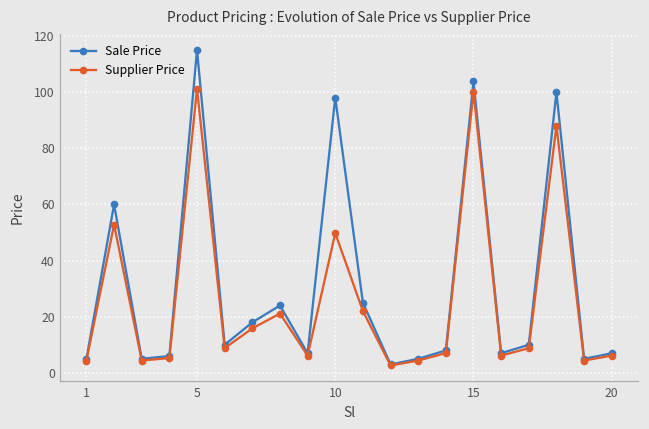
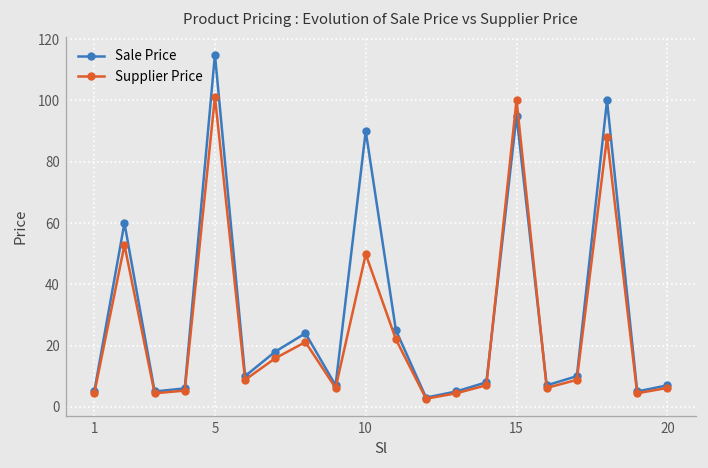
  {
    "Sale Price": {
      "5": 115,
-     "10": 98,
-     "15": 104
+     "10": 90,
+     "15": 95
    },
    "Supplier Price": {
      "5": 101,
      "10": 50,
      "15": 100
    }
  }
